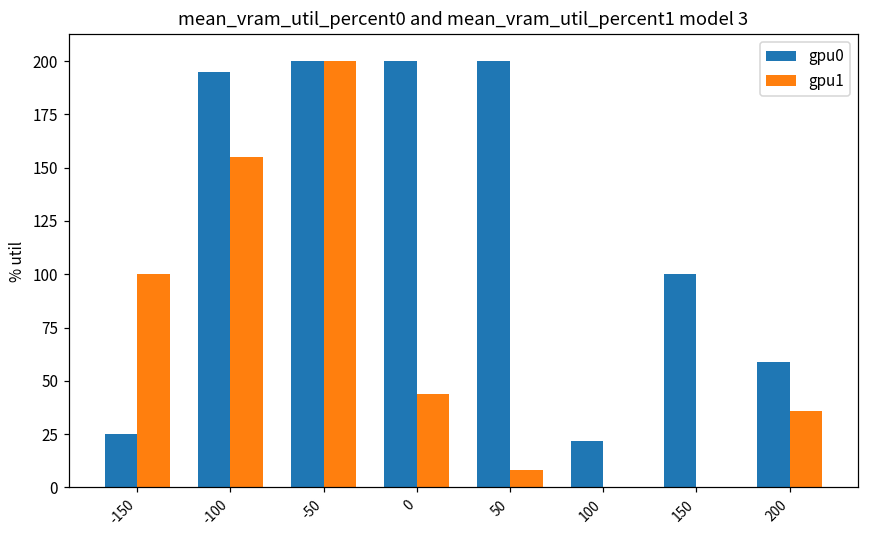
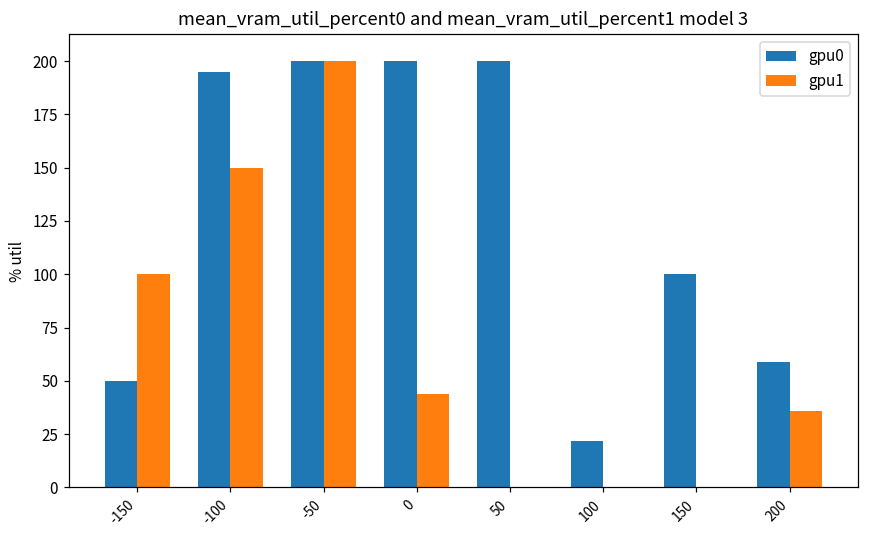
  {
    "gpu0": {
-     "-150": 25,
+     "-150": 50,
      "-100": 195,
      "-50": 200,
      "0": 200,
      "50": 200,
      "100": 22,
      "150": 100,
      "200": 59
    },
    "gpu1": {
      "-150": 100,
-     "-100": 155,
+     "-100": 150,
      "-50": 200,
      "0": 44,
-     "50": 8,
+     "50": 0,
      "200": 36
    }
  }
